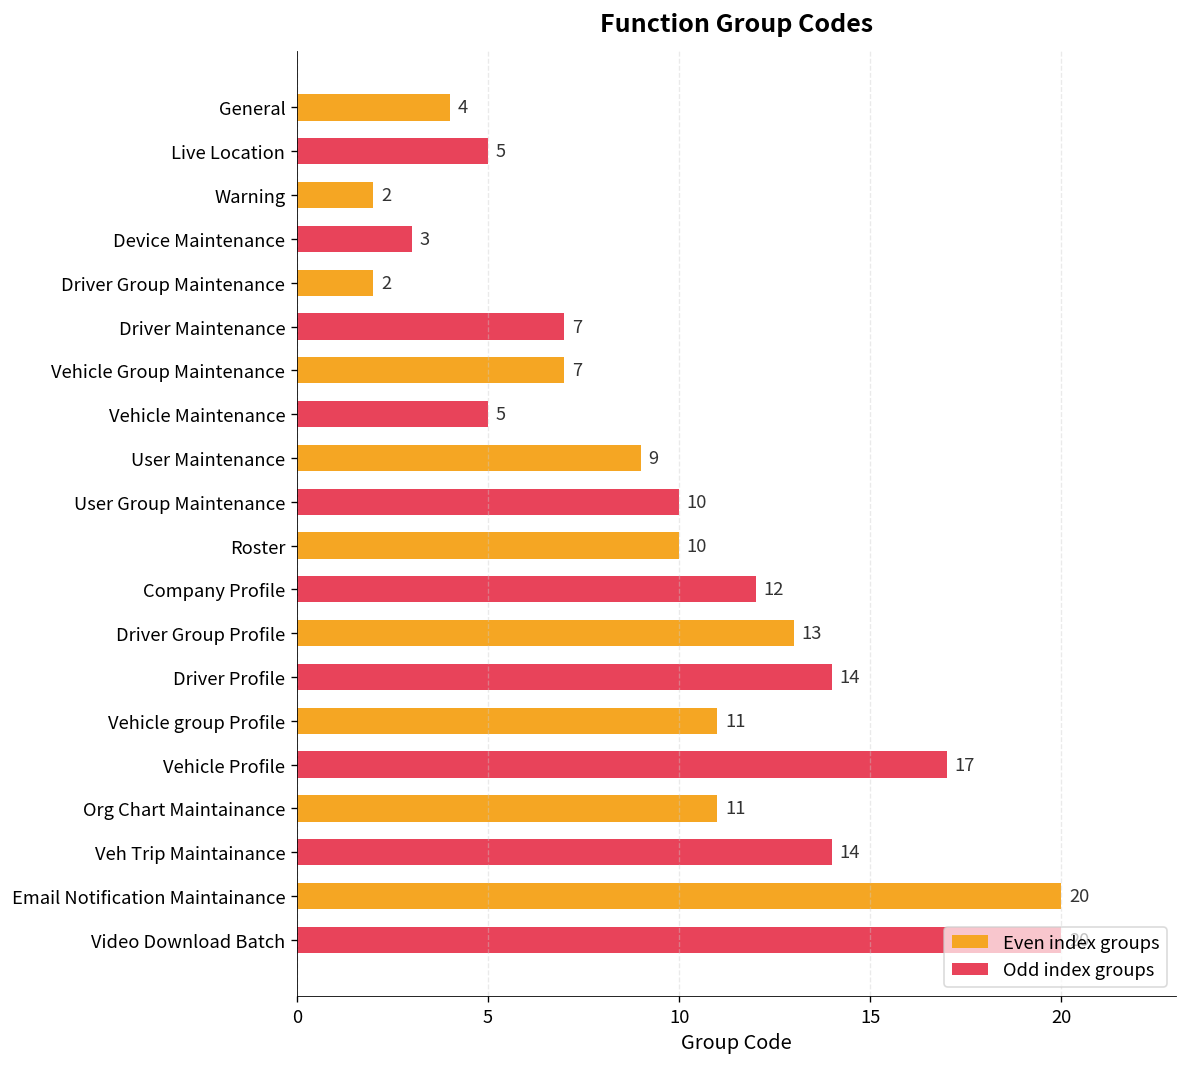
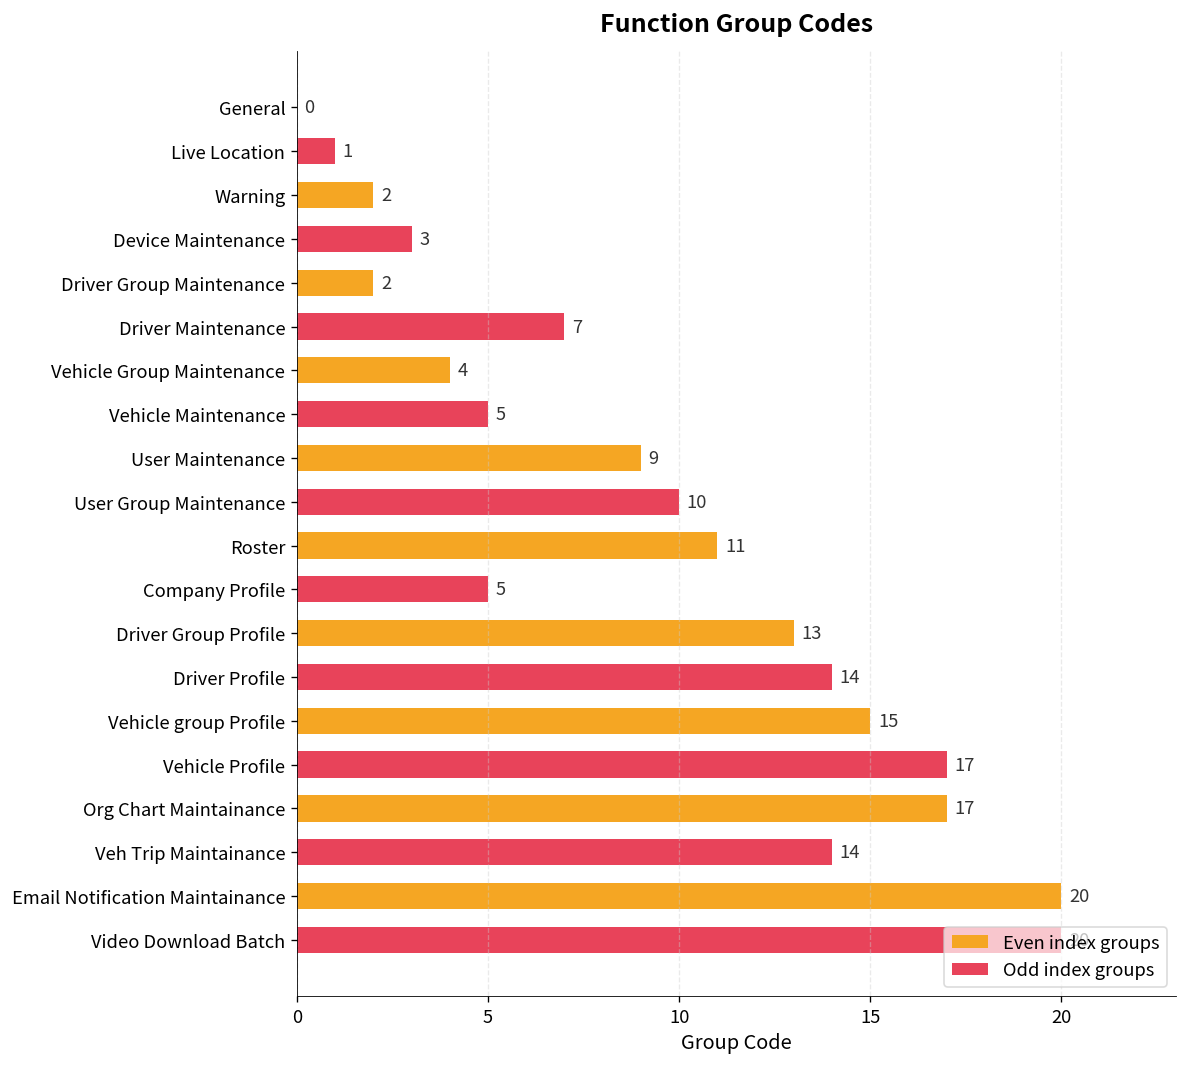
  {
-   "General": 4,
-   "Live Location": 5,
+   "General": 0,
+   "Live Location": 1,
    "Warning": 2,
    "Device Maintenance": 3,
    "Driver Group Maintenance": 2,
    "Driver Maintenance": 7,
-   "Vehicle Group Maintenance": 7,
+   "Vehicle Group Maintenance": 4,
    "Vehicle Maintenance": 5,
    "User Maintenance": 9,
    "User Group Maintenance": 10,
-   "Roster": 10,
-   "Company Profile": 12,
+   "Roster": 11,
+   "Company Profile": 5,
    "Driver Group Profile": 13,
    "Driver Profile": 14,
-   "Vehicle group Profile": 11,
+   "Vehicle group Profile": 15,
    "Vehicle Profile": 17,
-   "Org Chart Maintainance": 11,
+   "Org Chart Maintainance": 17,
    "Veh Trip Maintainance": 14,
    "Email Notification Maintainance": 20
  }
